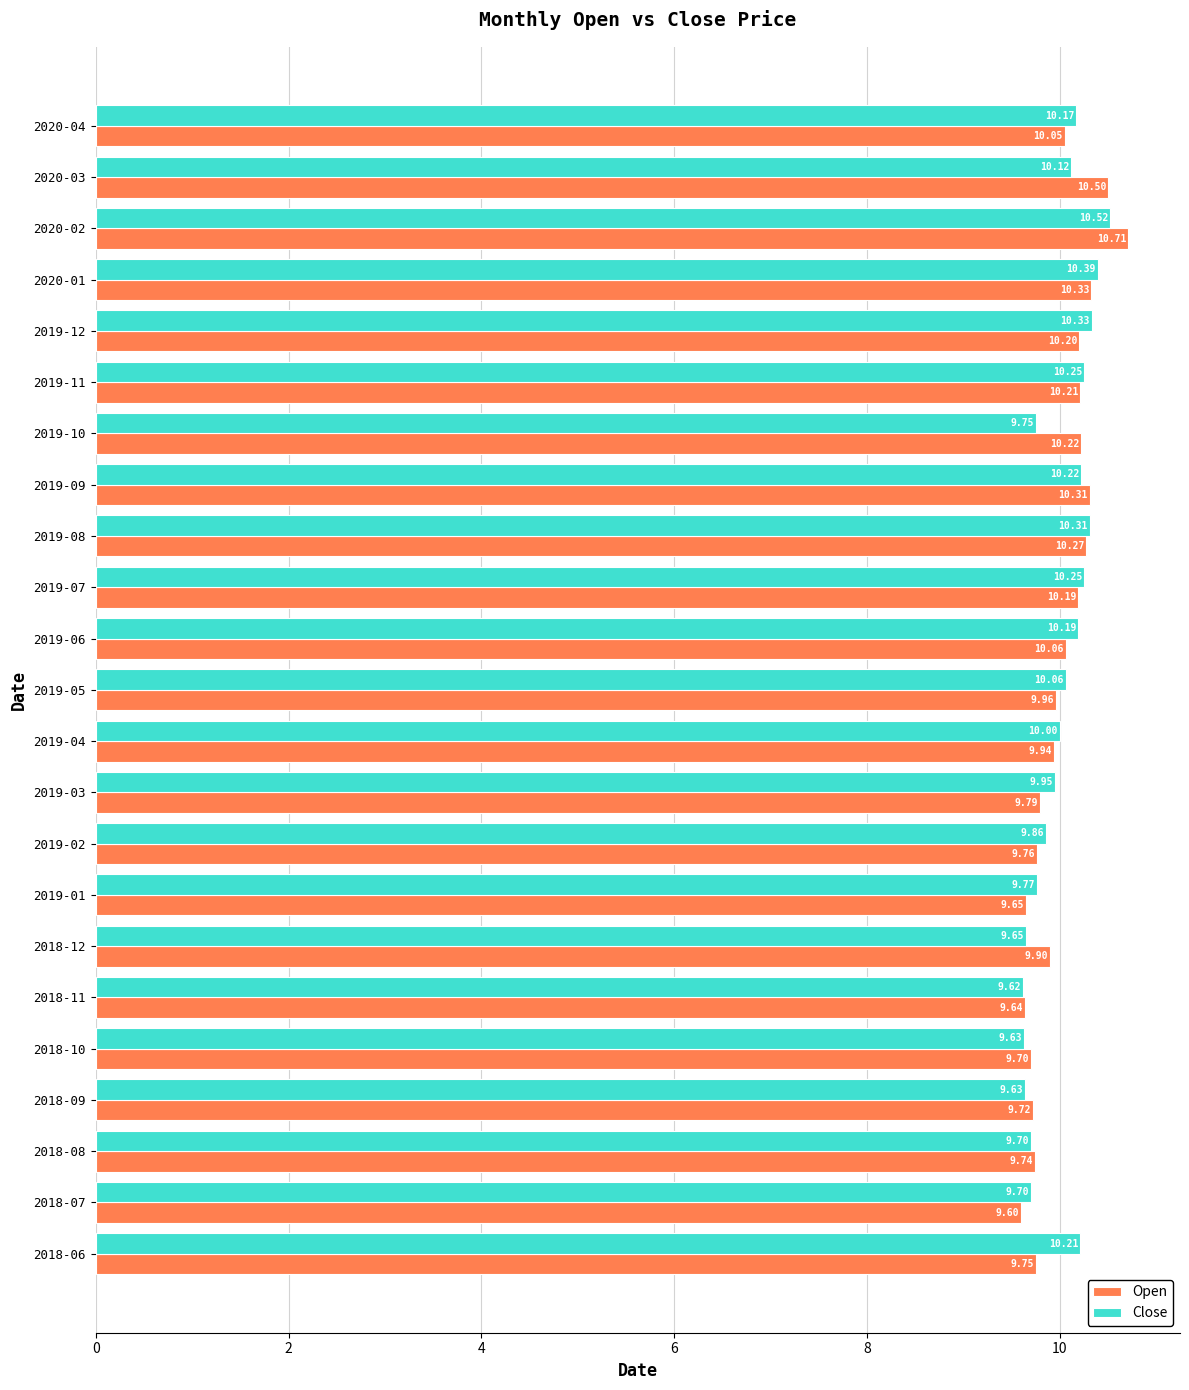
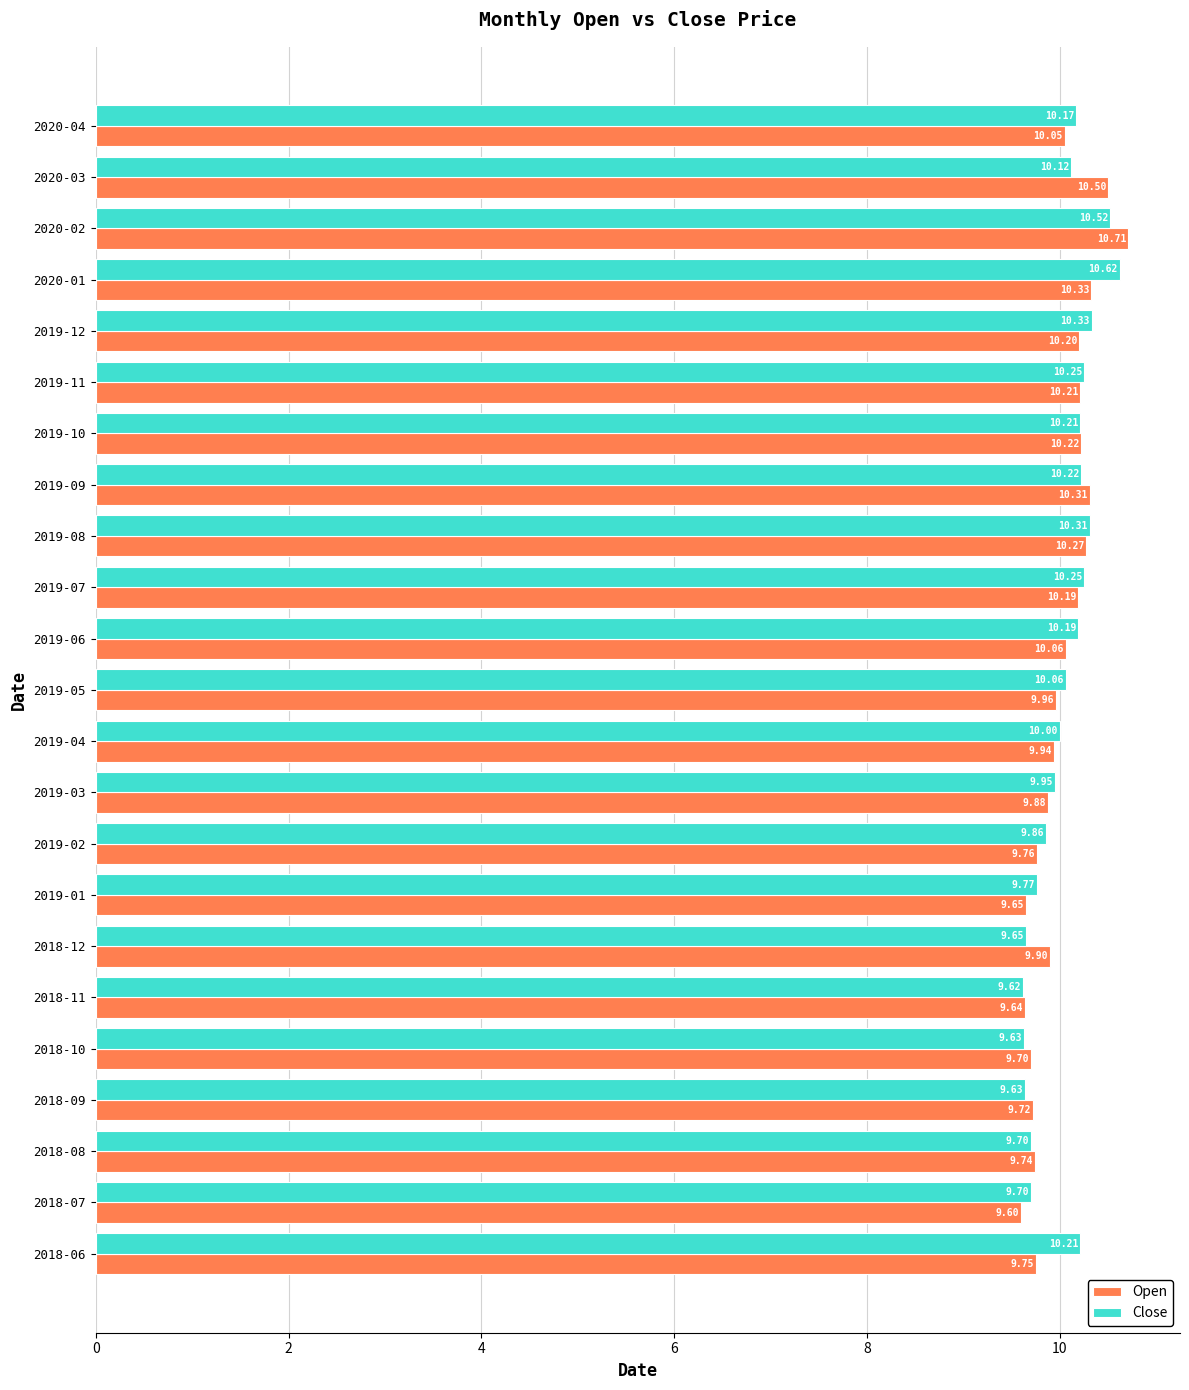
  {
    "Open": {
      "2020-04": 10.05,
      "2020-03": 10.50,
      "2020-02": 10.71,
      "2020-01": 10.33,
      "2019-12": 10.20,
      "2019-11": 10.21,
      "2019-10": 10.22,
      "2019-09": 10.31,
      "2019-08": 10.27,
      "2019-07": 10.19,
      "2019-06": 10.06,
      "2019-05": 9.96,
      "2019-04": 9.94,
-     "2019-03": 9.79,
+     "2019-03": 9.88,
      "2019-02": 9.76,
      "2019-01": 9.65,
      "2018-12": 9.90,
      "2018-11": 9.64,
      "2018-10": 9.70,
      "2018-09": 9.72,
      "2018-08": 9.74,
      "2018-07": 9.60,
      "2018-06": 9.75
    },
    "Close": {
      "2020-04": 10.17,
      "2020-03": 10.12,
      "2020-02": 10.52,
-     "2020-01": 10.39,
+     "2020-01": 10.62,
      "2019-12": 10.33,
      "2019-11": 10.25,
-     "2019-10": 9.75,
+     "2019-10": 10.21,
      "2019-09": 10.22,
      "2019-08": 10.31,
      "2019-07": 10.25,
      "2019-06": 10.19,
      "2019-05": 10.06,
      "2019-04": 10.00,
      "2019-03": 9.95,
      "2019-02": 9.86,
      "2019-01": 9.77,
      "2018-12": 9.65,
      "2018-11": 9.62,
      "2018-10": 9.63,
      "2018-09": 9.63,
      "2018-08": 9.70,
      "2018-07": 9.70,
      "2018-06": 10.21
    }
  }
